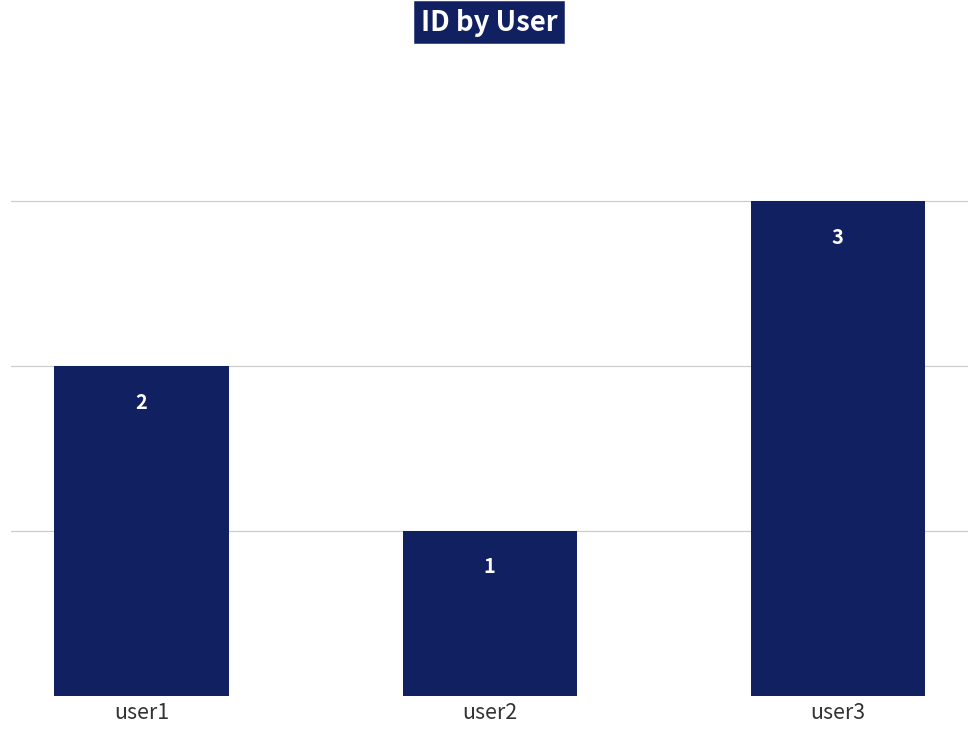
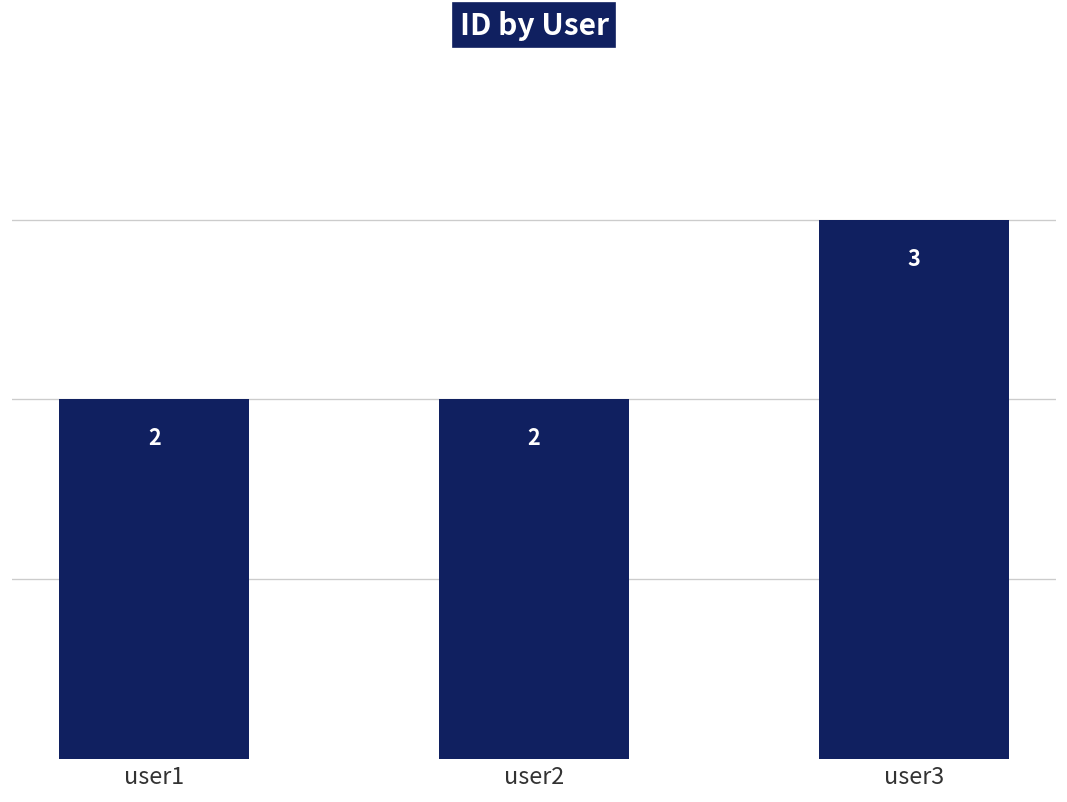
  {
    "user1": 2,
-   "user2": 1,
+   "user2": 2,
    "user3": 3
  }
